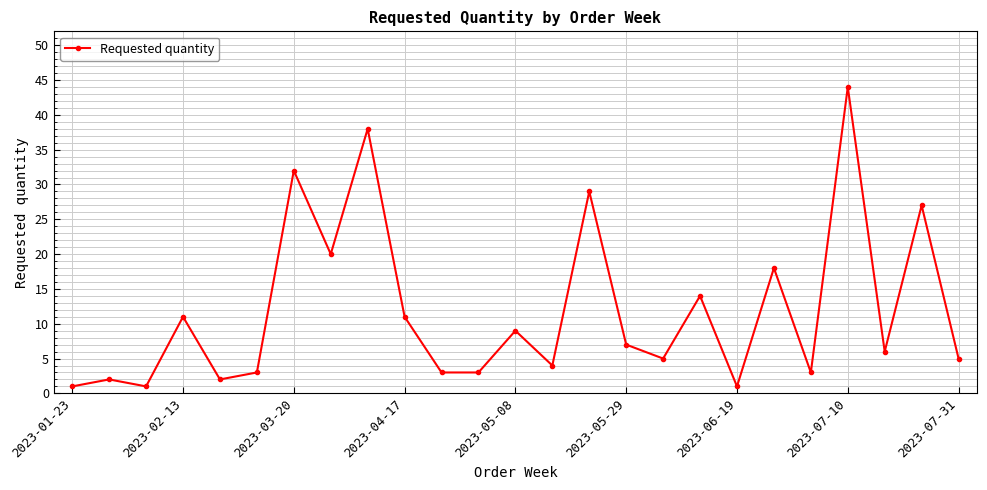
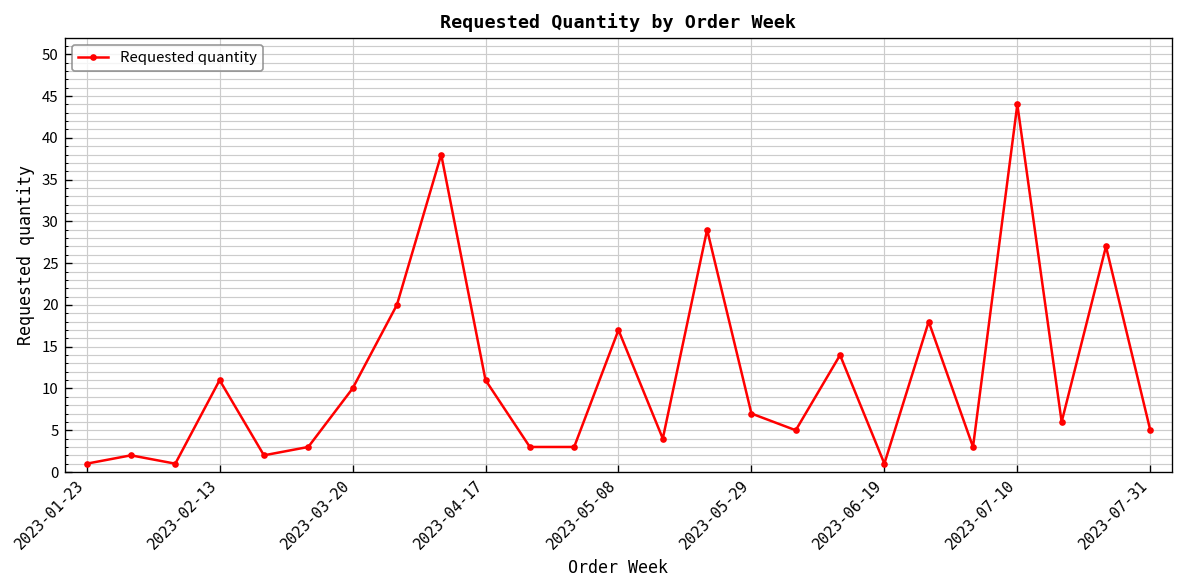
  {
    "2023-01-23": 1,
    "2023-02-13": 11,
-   "2023-03-20": 32,
+   "2023-03-20": 10,
    "2023-04-17": 11,
-   "2023-05-08": 9,
+   "2023-05-08": 17,
    "2023-05-29": 7,
    "2023-06-19": 1,
    "2023-07-10": 44,
    "2023-07-31": 5
  }
